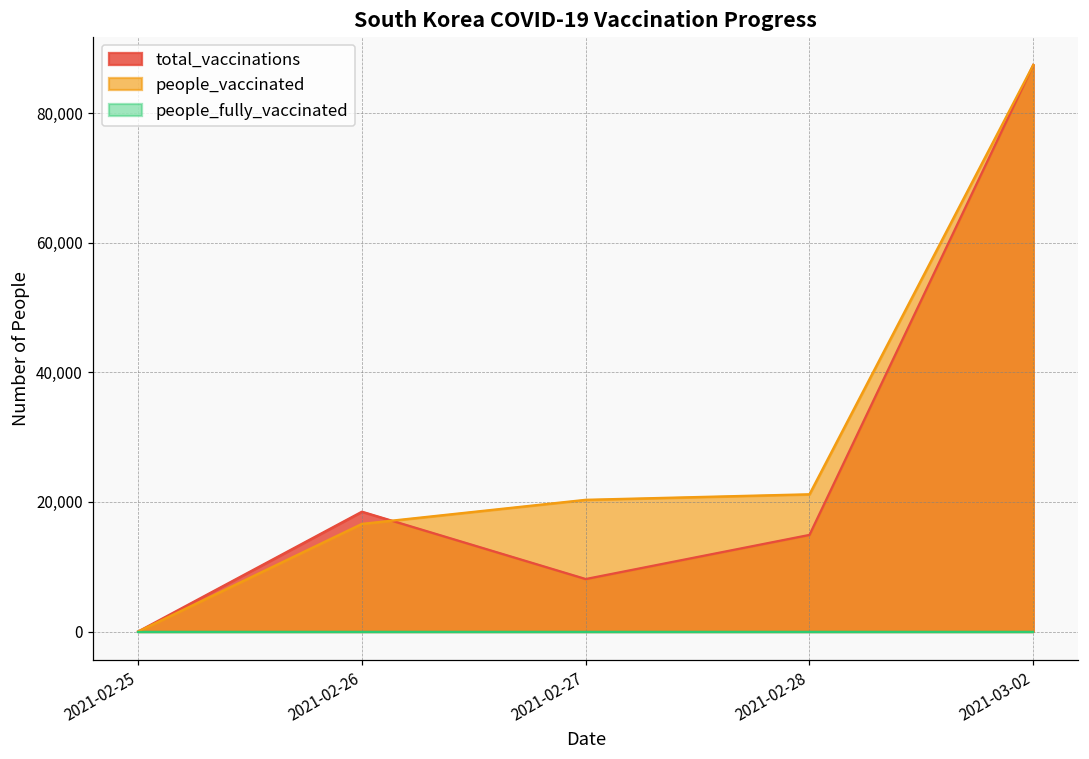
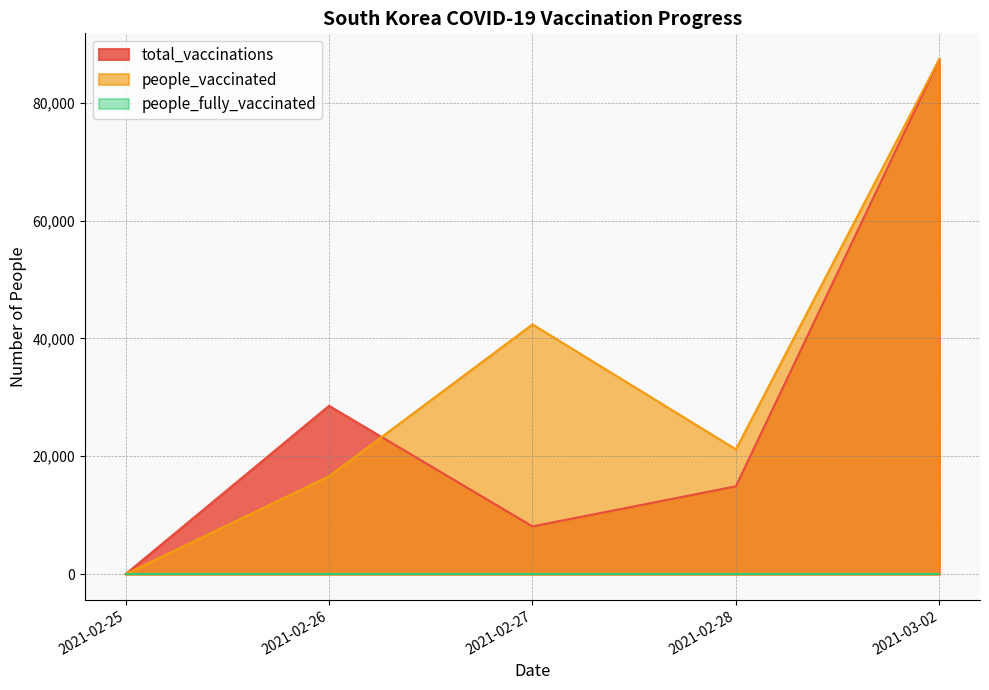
  {
    "total_vaccinations": {
-     "2021-02-26": "18,000",
+     "2021-02-26": "29,000",
      "2021-02-27": "8,000",
      "2021-02-28": "15,000"
    },
    "people_vaccinated": {
      "2021-02-26": "17,000",
-     "2021-02-27": "20,000",
+     "2021-02-27": "42,000",
      "2021-02-28": "21,000"
    },
    "people_fully_vaccinated": {
      "2021-02-26": "0",
      "2021-02-27": "0",
      "2021-02-28": "0",
      "2021-03-02": "0"
    }
  }
